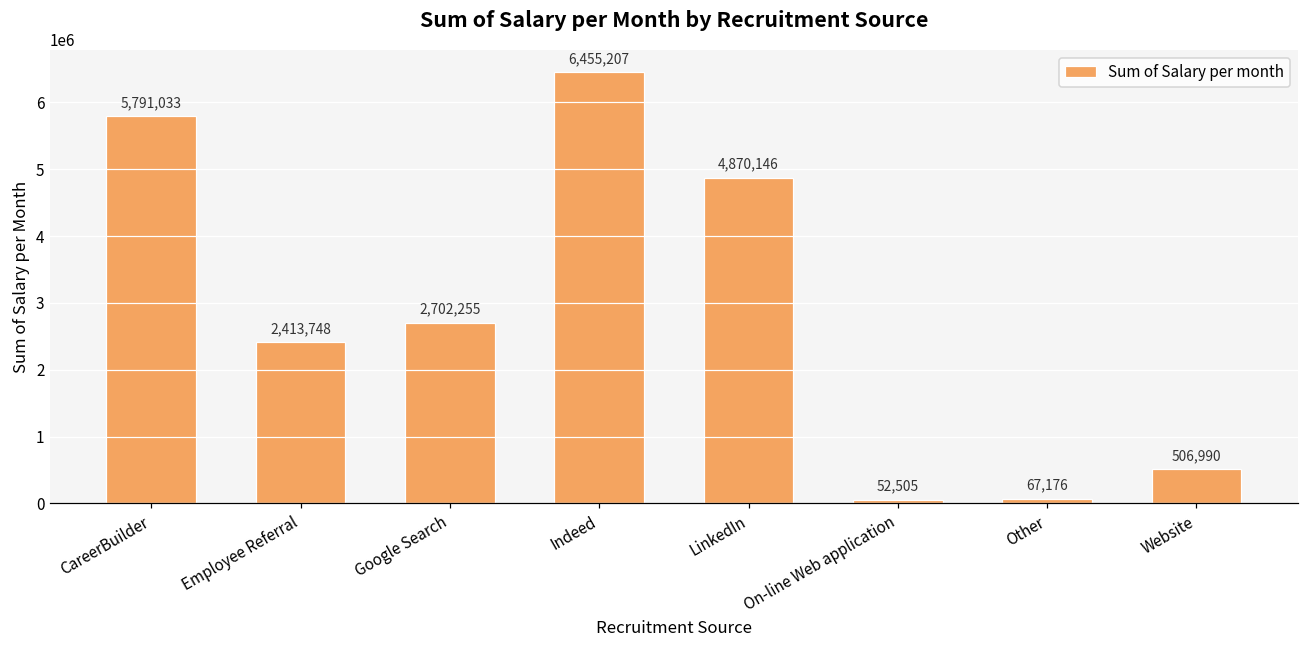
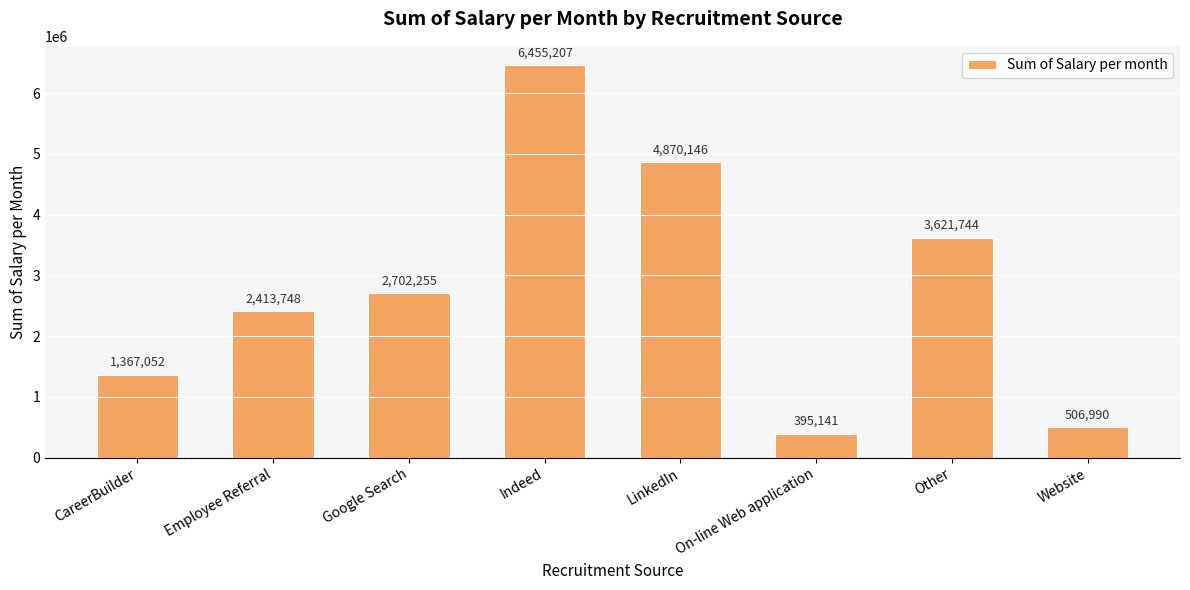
  {
-   "CareerBuilder": "5,791,033",
+   "CareerBuilder": "1,367,052",
    "Employee Referral": "2,413,748",
    "Google Search": "2,702,255",
    "Indeed": "6,455,207",
    "LinkedIn": "4,870,146",
-   "On-line Web application": "52,505",
-   "Other": "67,176",
+   "On-line Web application": "395,141",
+   "Other": "3,621,744",
    "Website": "506,990"
  }
